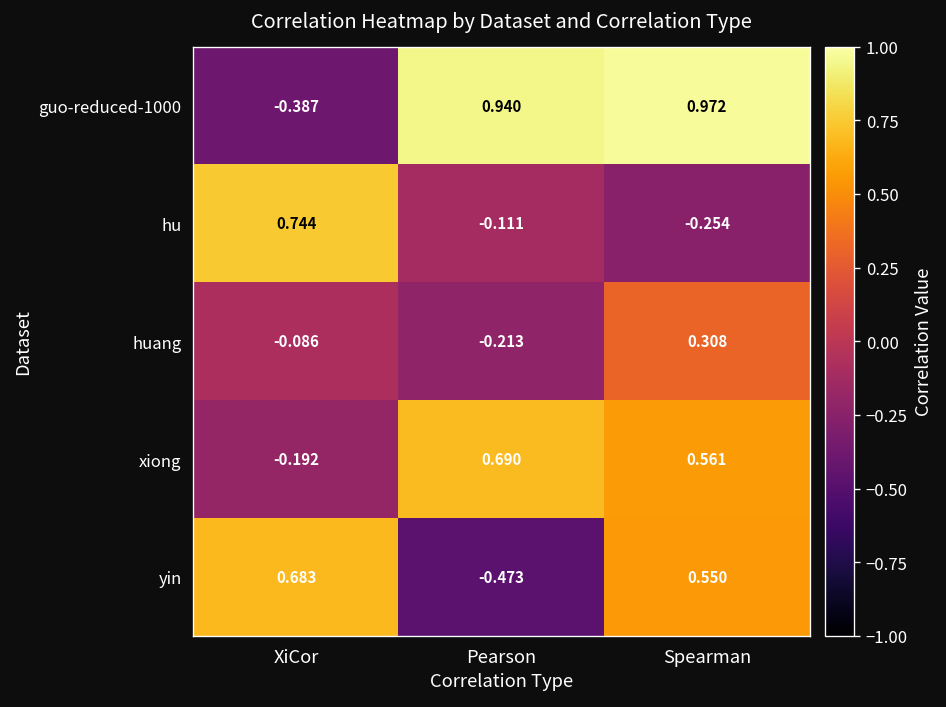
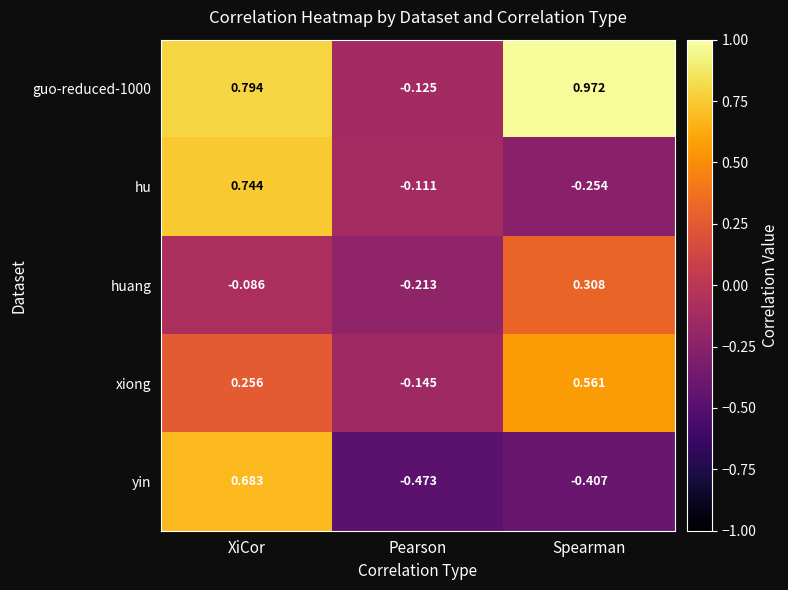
  {
    "guo-reduced-1000": {
-     "XiCor": -0.387,
-     "Pearson": 0.940,
+     "XiCor": 0.794,
+     "Pearson": -0.125,
      "Spearman": 0.972
    },
    "hu": {
      "XiCor": 0.744,
      "Pearson": -0.111,
      "Spearman": -0.254
    },
    "huang": {
      "XiCor": -0.086,
      "Pearson": -0.213,
      "Spearman": 0.308
    },
    "xiong": {
-     "XiCor": -0.192,
-     "Pearson": 0.690,
+     "XiCor": 0.256,
+     "Pearson": -0.145,
      "Spearman": 0.561
    },
    "yin": {
      "XiCor": 0.683,
      "Pearson": -0.473,
-     "Spearman": 0.550
+     "Spearman": -0.407
    }
  }
